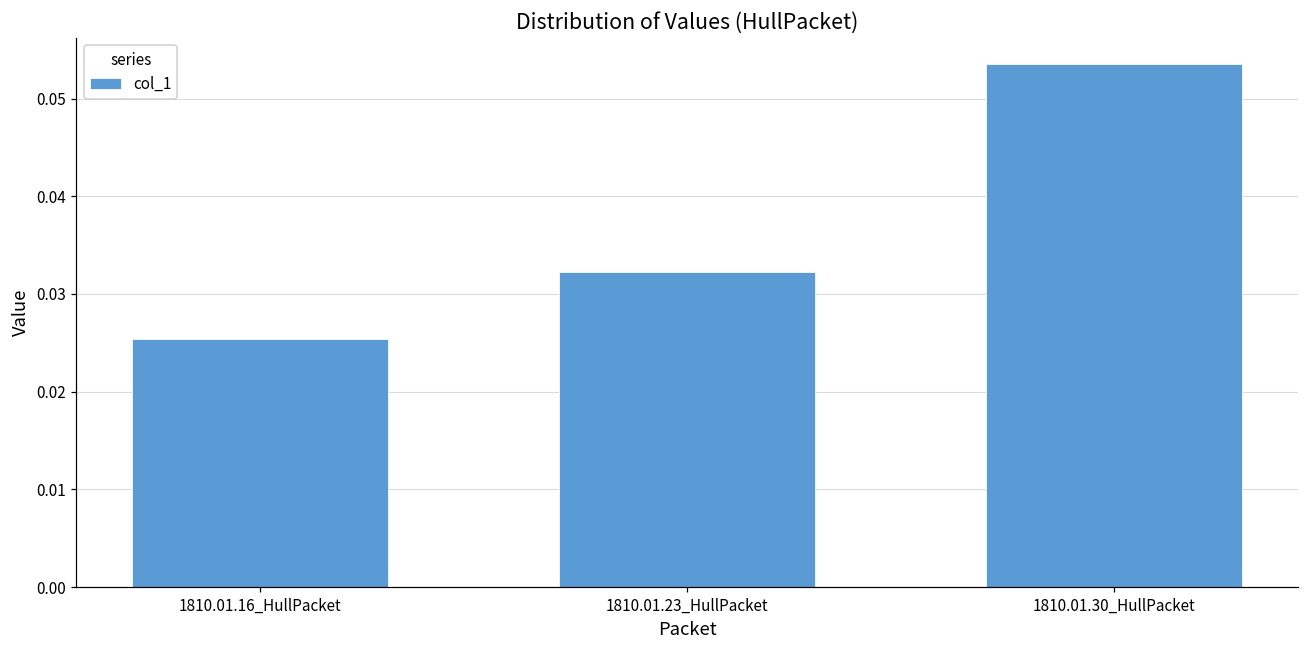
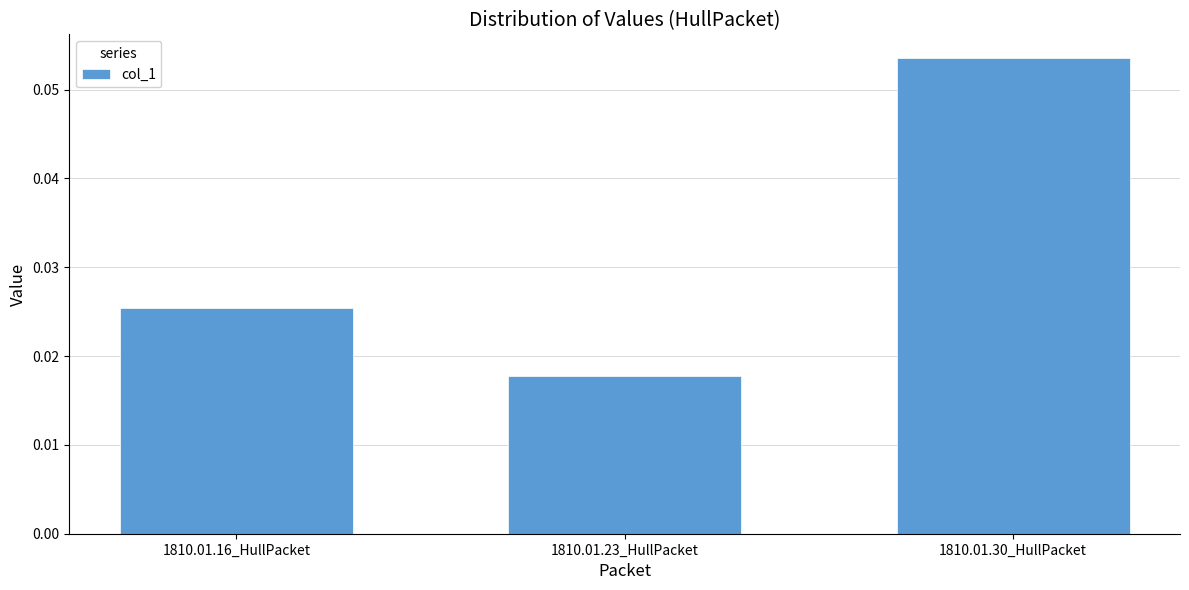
  {
    "1810.01.16_HullPacket": 0.025,
-   "1810.01.23_HullPacket": 0.032,
+   "1810.01.23_HullPacket": 0.018,
    "1810.01.30_HullPacket": 0.054
  }
